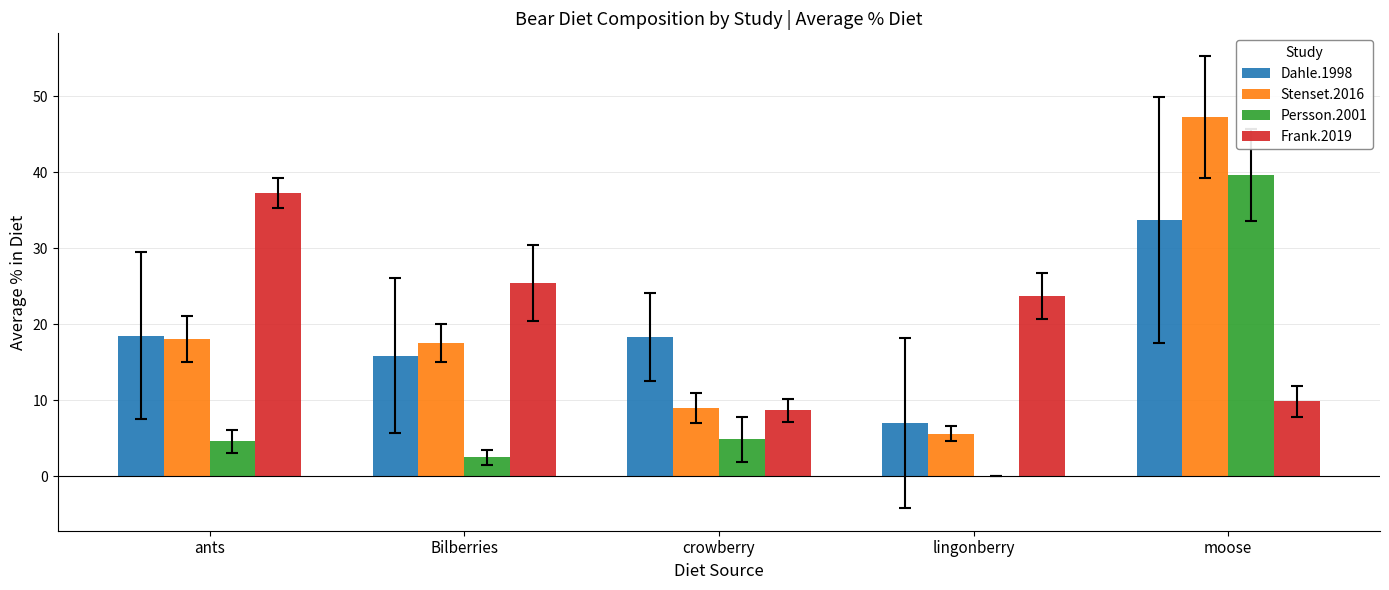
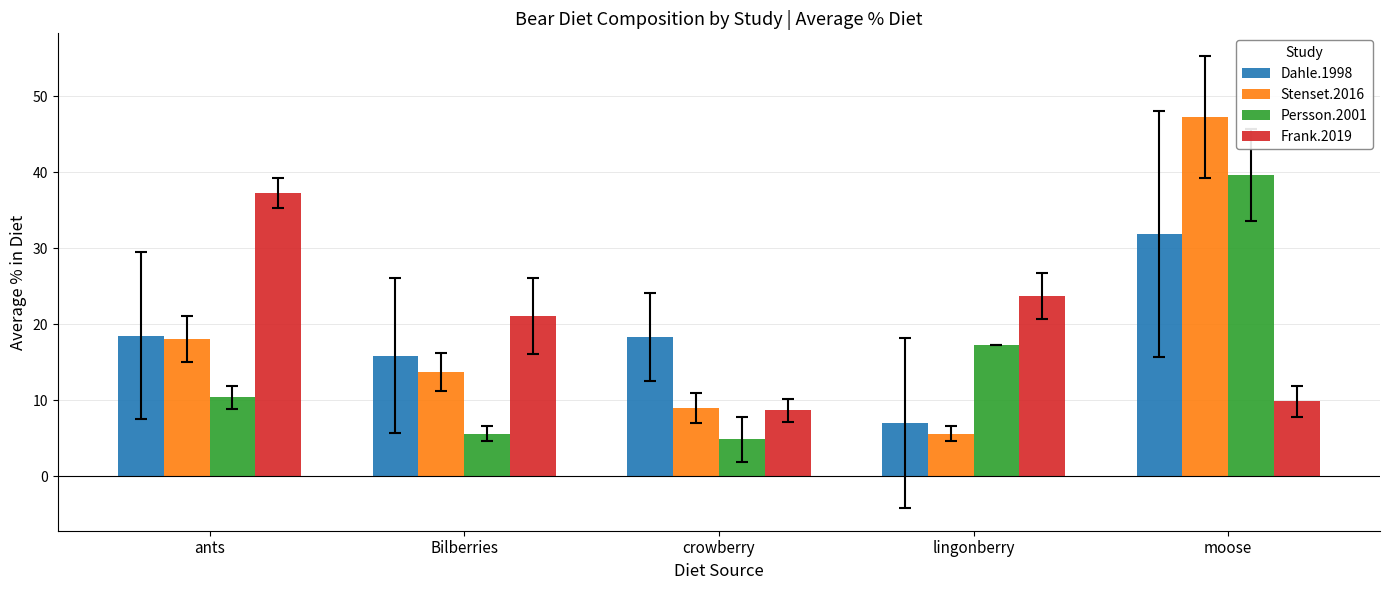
  {
    "Dahle.1998": {
      "ants": 18,
      "Bilberries": 16,
      "crowberry": 18,
      "lingonberry": 7,
-     "moose": 34
+     "moose": 32
    },
    "Stenset.2016": {
      "ants": 18,
-     "Bilberries": 17,
+     "Bilberries": 14,
      "crowberry": 9,
      "lingonberry": 6,
      "moose": 47
    },
    "Persson.2001": {
-     "ants": 5,
-     "Bilberries": 3,
+     "ants": 10,
+     "Bilberries": 6,
      "crowberry": 5,
-     "lingonberry": 0,
+     "lingonberry": 17,
      "moose": 40
    },
    "Frank.2019": {
      "ants": 37,
-     "Bilberries": 25,
+     "Bilberries": 21,
      "crowberry": 9,
      "lingonberry": 24,
      "moose": 10
    }
  }
